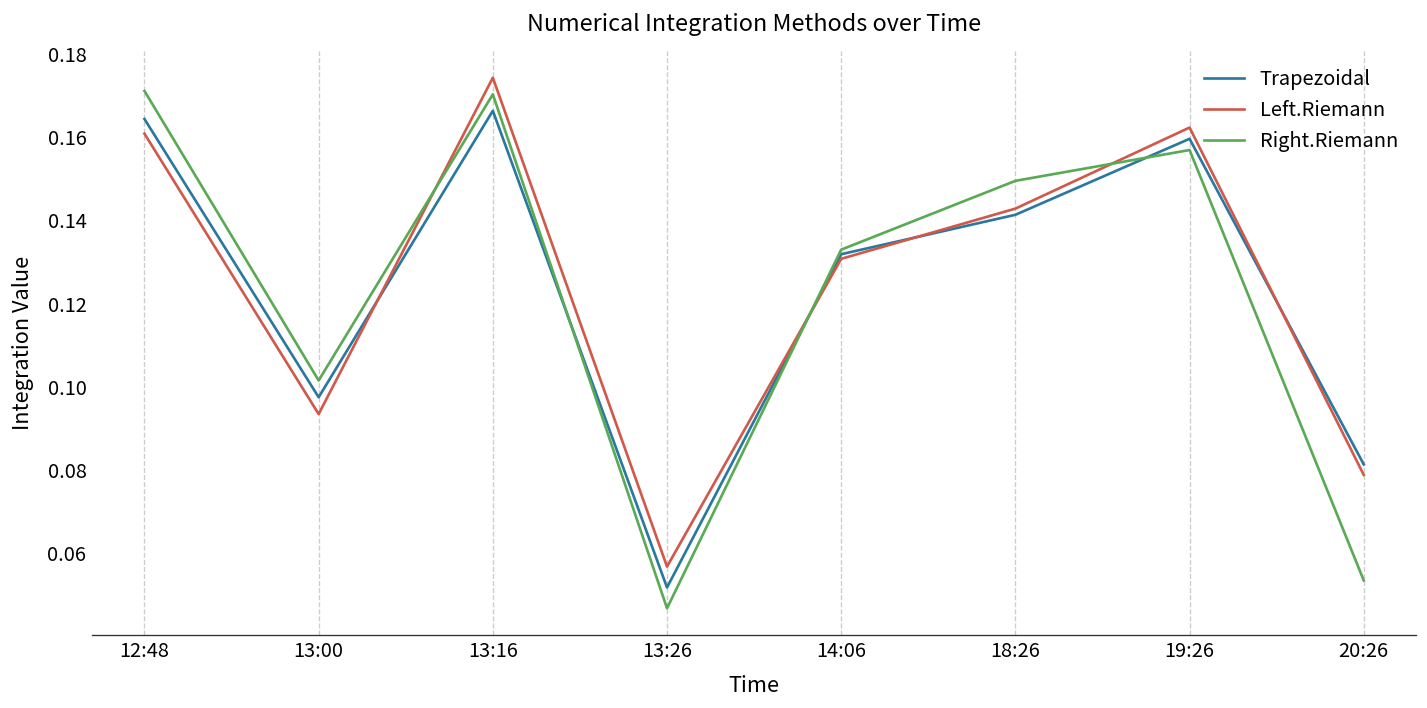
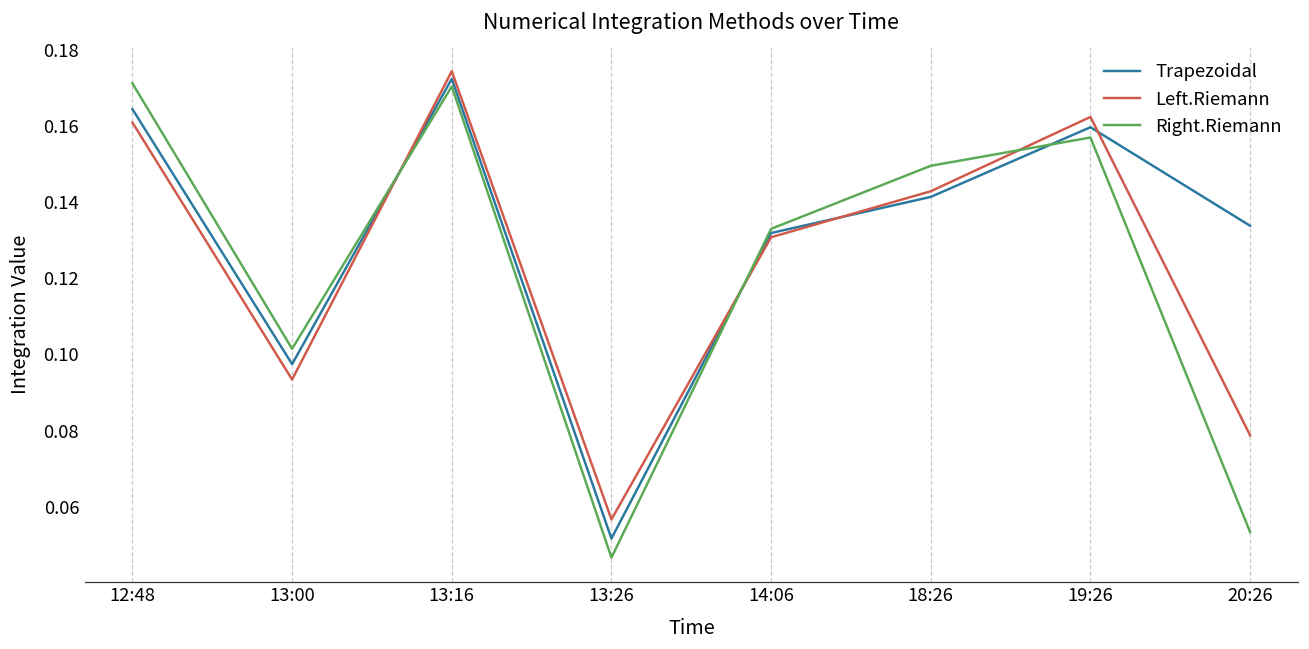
  {
    "Trapezoidal": {
      "12:48": 0.164,
      "13:00": 0.097,
-     "13:16": 0.166,
+     "13:16": 0.172,
      "13:26": 0.052,
      "14:06": 0.132,
      "18:26": 0.141,
      "19:26": 0.160,
-     "20:26": 0.081
+     "20:26": 0.134
    },
    "Left.Riemann": {
      "12:48": 0.161,
      "13:00": 0.093,
      "13:16": 0.174,
      "13:26": 0.057,
      "14:06": 0.131,
      "18:26": 0.143,
      "19:26": 0.162,
      "20:26": 0.079
    },
    "Right.Riemann": {
      "12:48": 0.171,
      "13:00": 0.101,
      "13:16": 0.170,
      "13:26": 0.047,
      "14:06": 0.133,
      "18:26": 0.150,
      "19:26": 0.157,
      "20:26": 0.053
    }
  }
